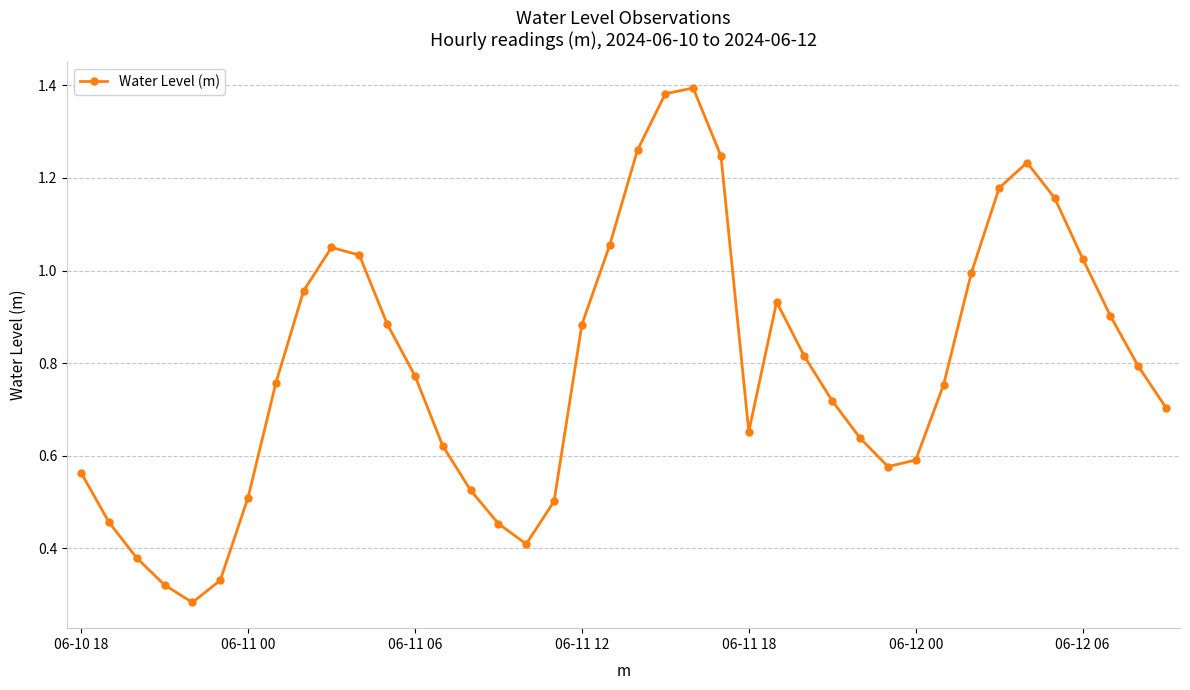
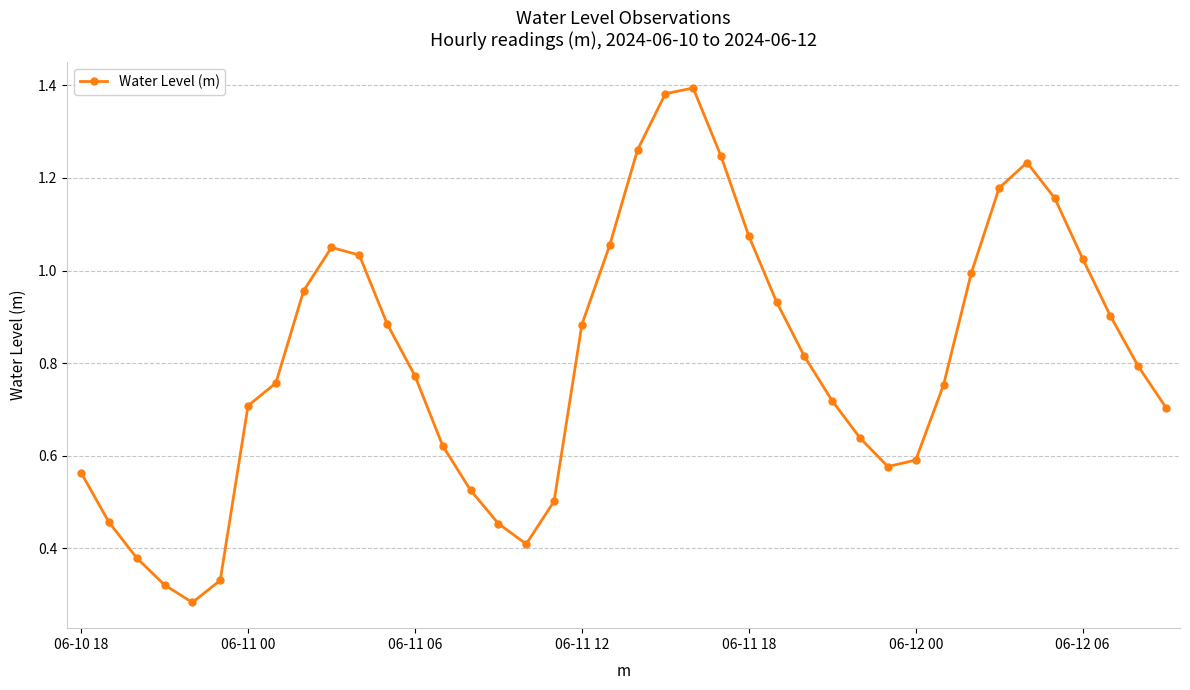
  {
    "06-10 18": 0.56,
-   "06-11 00": 0.51,
+   "06-11 00": 0.71,
    "06-11 06": 0.77,
    "06-11 12": 0.88,
-   "06-11 18": 0.65,
+   "06-11 18": 1.07,
    "06-12 00": 0.59,
    "06-12 06": 1.03
  }
